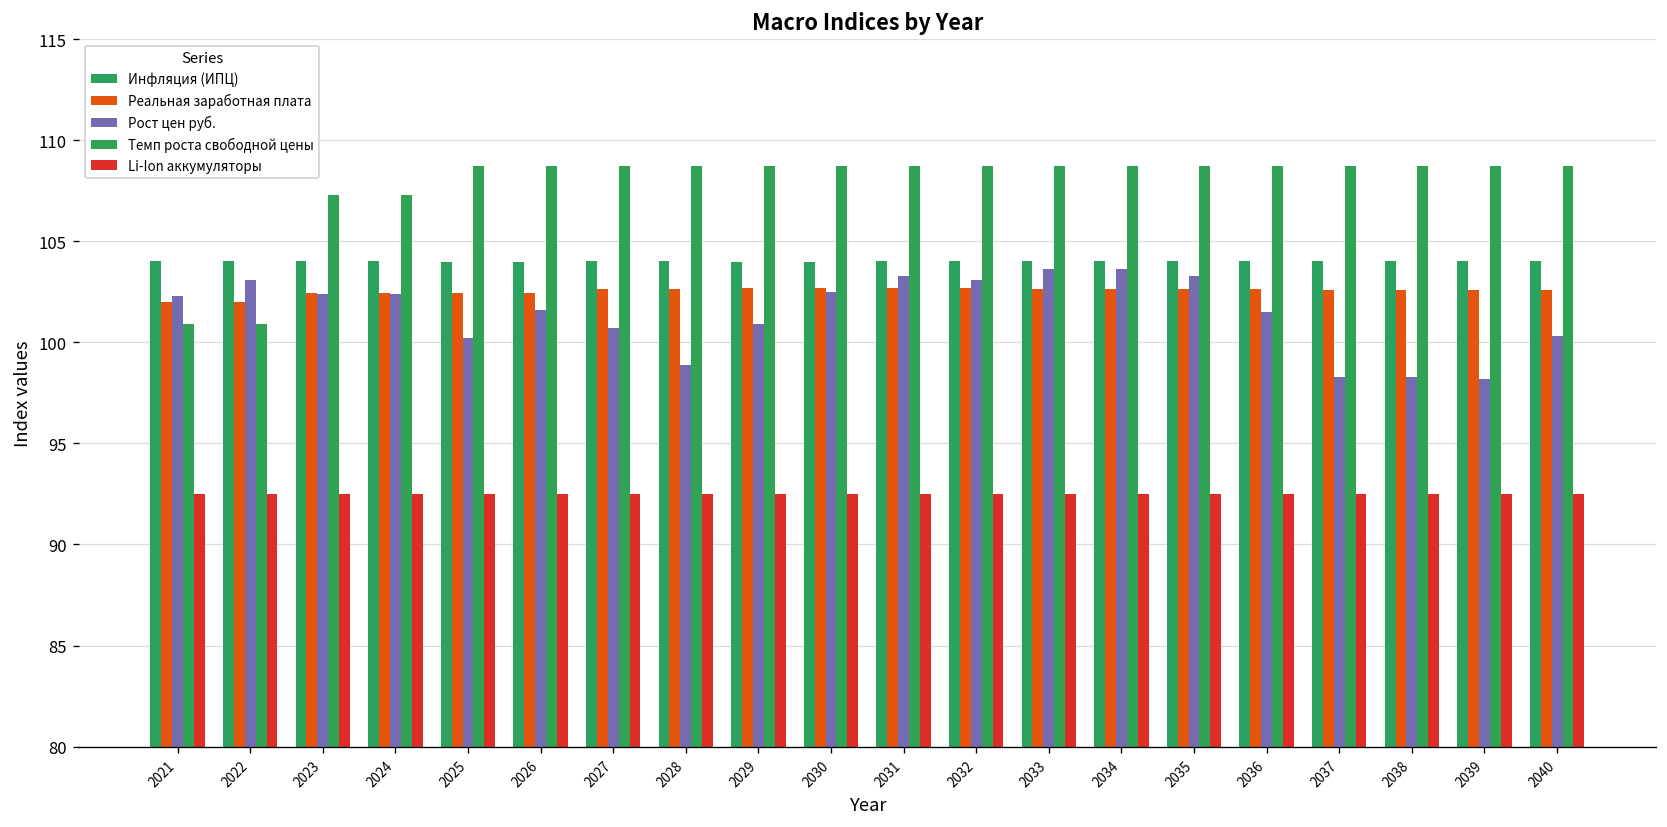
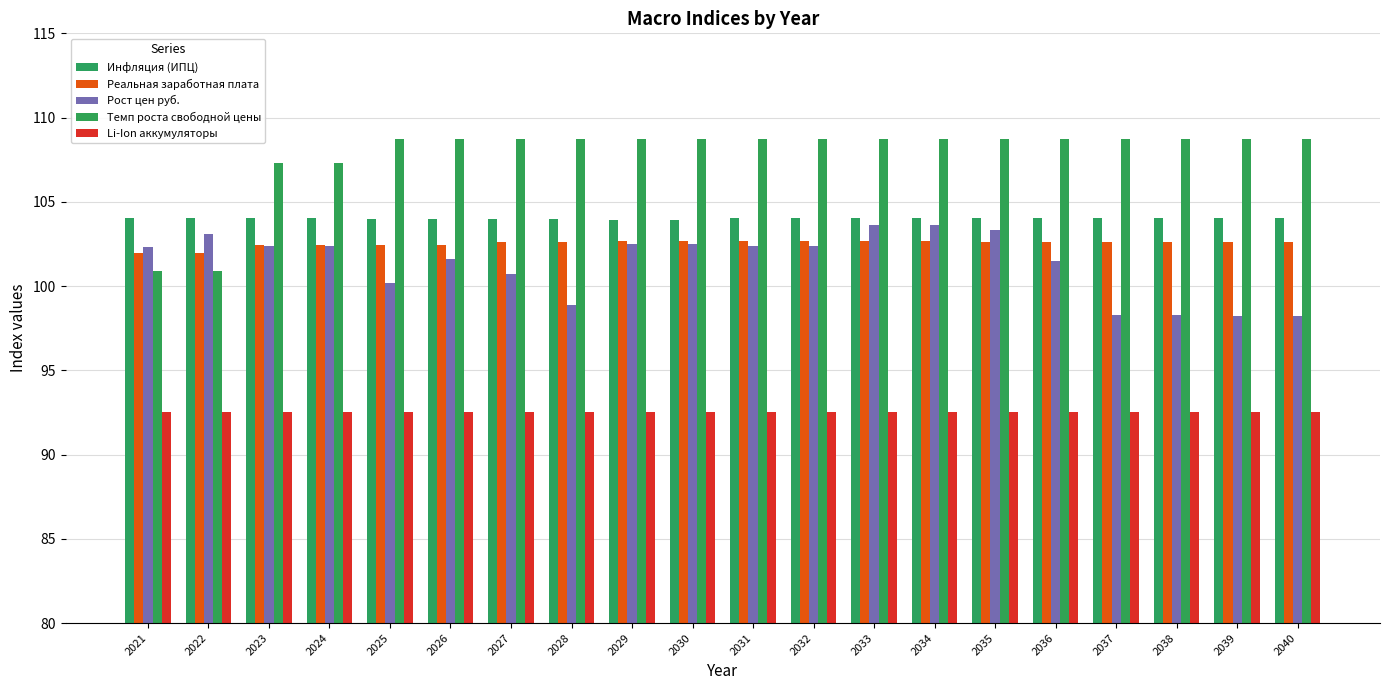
  {
    "Рост цен руб.": {
      "2021": 102.3,
      "2022": 103.1,
      "2023": 102.4,
      "2024": 102.4,
      "2025": 100.2,
      "2026": 101.6,
      "2027": 100.7,
      "2028": 98.9,
-     "2029": 100.9,
+     "2029": 102.5,
      "2030": 102.5,
-     "2031": 103.3,
-     "2032": 103.1,
+     "2031": 102.4,
+     "2032": 102.4,
      "2033": 103.6,
      "2034": 103.6,
      "2035": 103.3,
      "2036": 101.5,
      "2037": 98.3,
      "2038": 98.3,
      "2039": 98.2,
-     "2040": 100.3
+     "2040": 98.2
    }
  }
